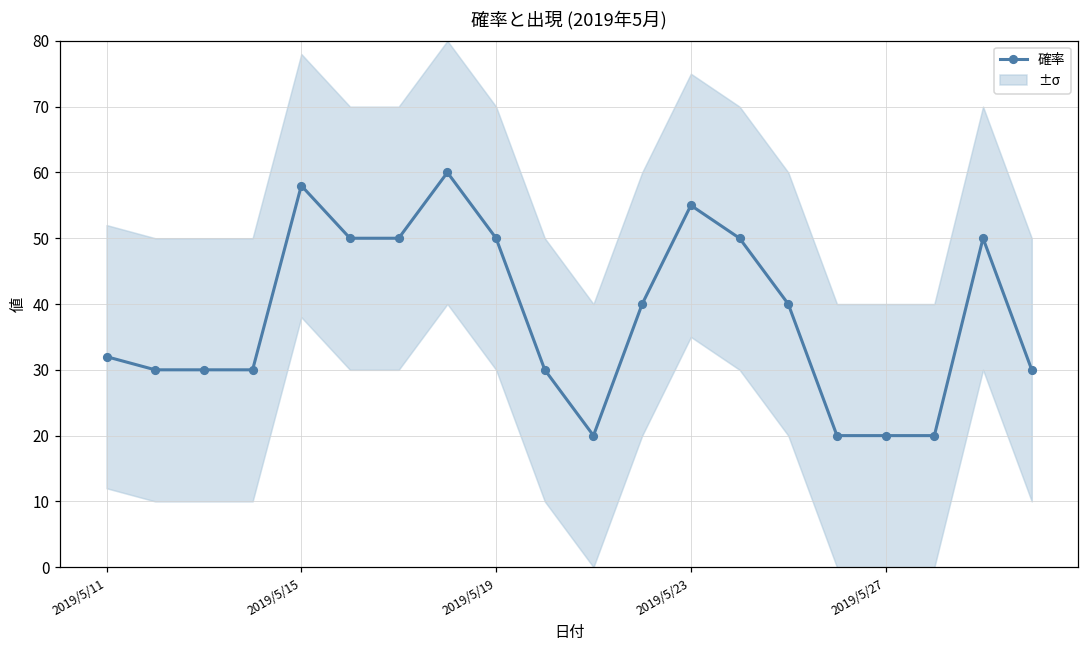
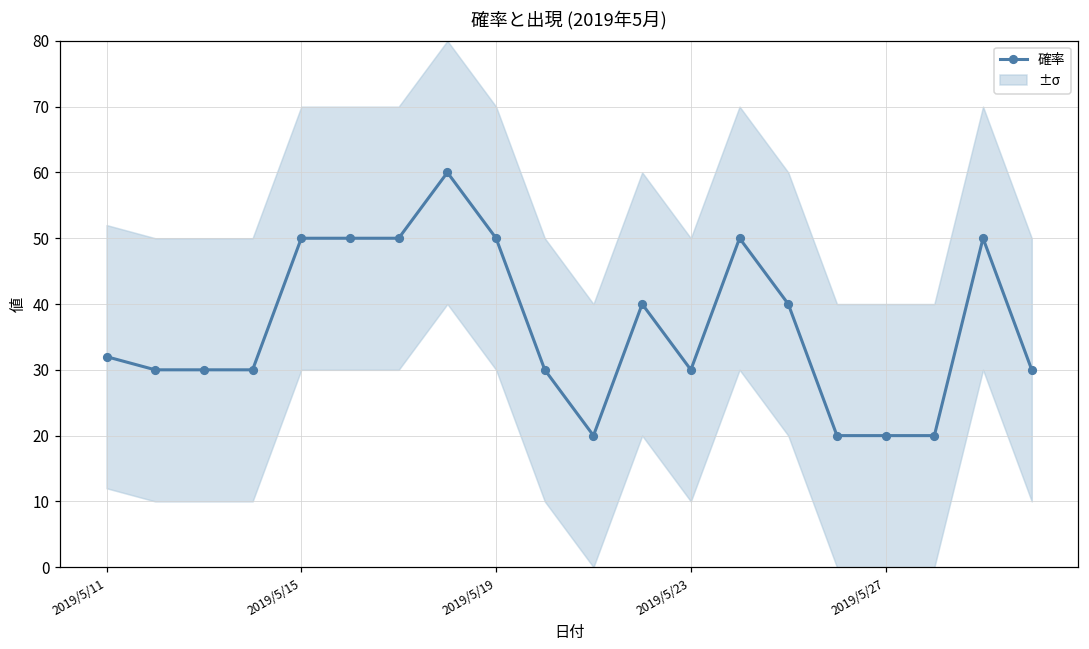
  {
    "確率": {
      "2019/5/11": 32,
-     "2019/5/15": 58,
+     "2019/5/15": 50,
      "2019/5/19": 50,
-     "2019/5/23": 55,
+     "2019/5/23": 30,
      "2019/5/27": 20
    },
    "±σ": {
      "2019/5/27": 40
    }
  }
